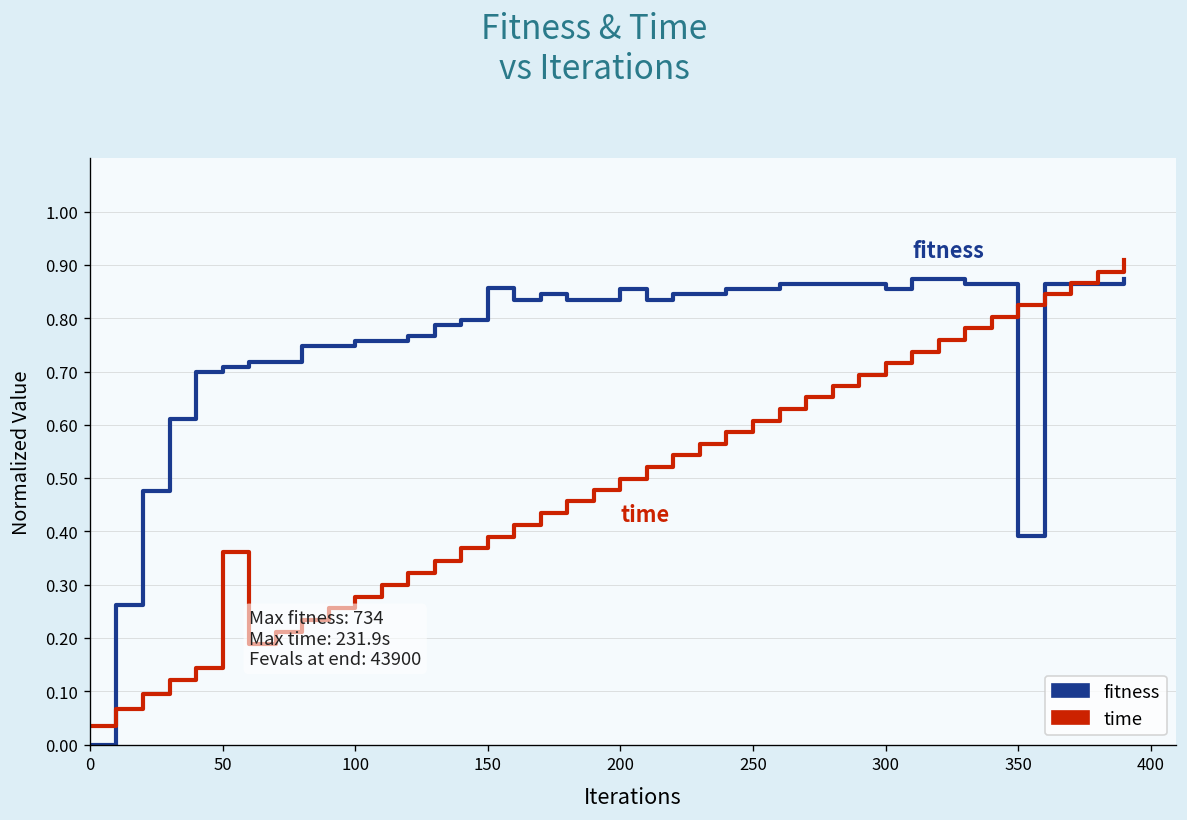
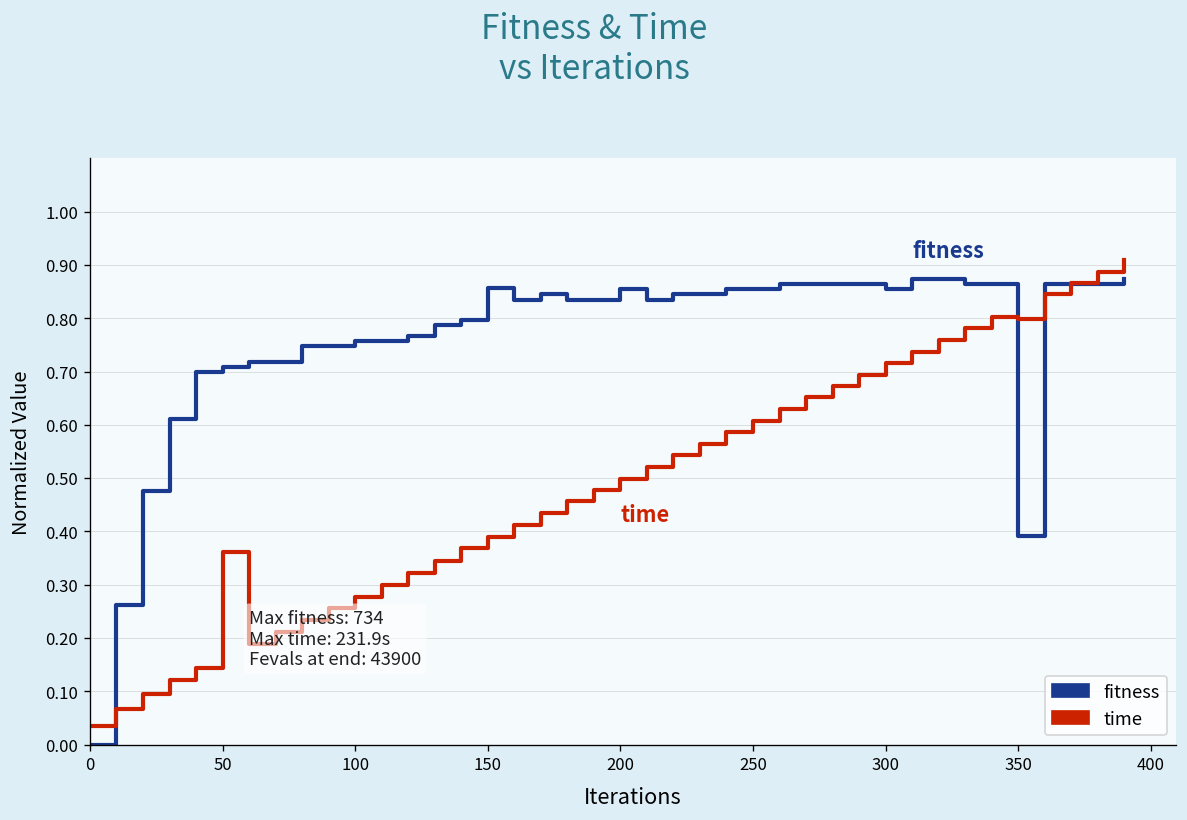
  {
    "fitness": {
      "0": 0.00,
      "50": 0.71,
      "100": 0.76,
      "150": 0.86,
      "200": 0.85,
      "250": 0.85,
      "300": 0.85,
      "350": 0.39
    },
    "time": {
      "0": 0.03,
      "50": 0.36,
      "150": 0.39,
      "200": 0.50,
      "250": 0.61,
      "300": 0.72,
-     "350": 0.82
+     "350": 0.80
    }
  }
